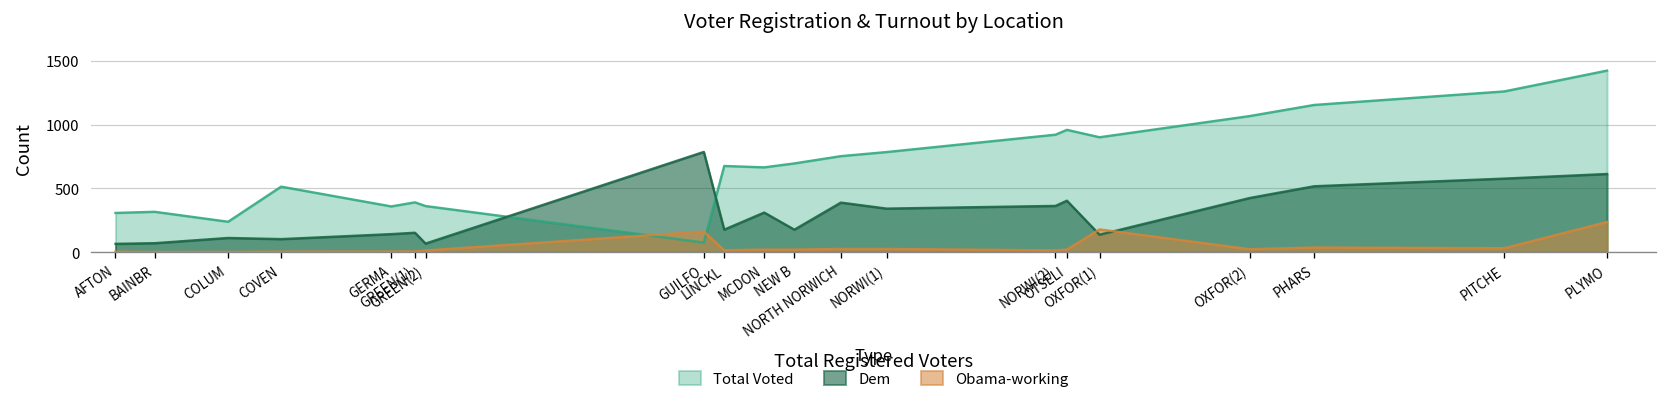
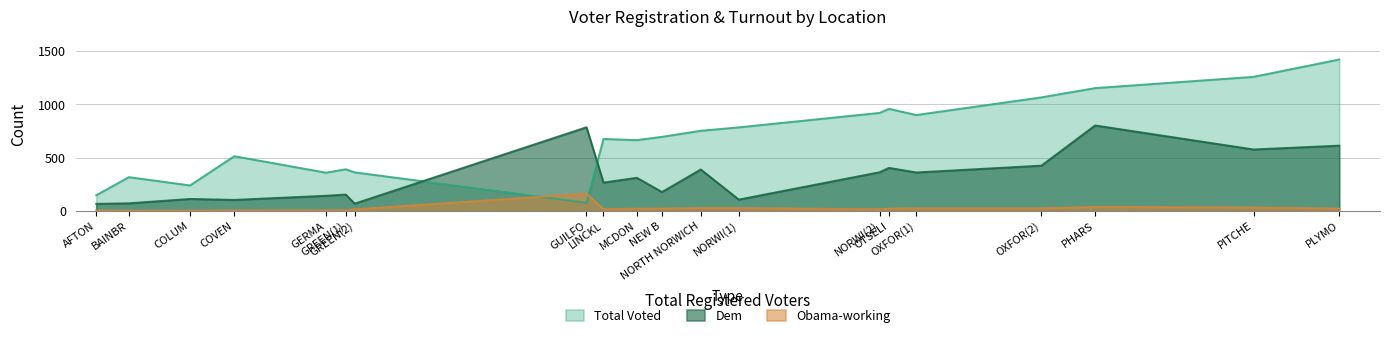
  {
    "Total Voted": {
-     "AFTON": 310,
+     "AFTON": 150,
      "BAINBR": 320,
      "COLUM": 240,
      "COVEN": 510,
      "GERMA": 360,
      "GREEN(1)": 390,
      "GREEN(2)": 360,
      "GUILFO": 80,
      "LINCKL": 680,
      "MCDON": 670,
      "NEW B": 700,
      "NORTH NORWICH": 750,
      "NORWI(1)": 790,
      "NORWI(2)": 920,
      "OTSELI": 960,
      "OXFOR(1)": 900,
      "OXFOR(2)": 1070,
      "PHARS": 1150,
      "PITCHE": 1260,
      "PLYMO": 1420
    },
    "Dem": {
      "AFTON": 70,
      "BAINBR": 70,
      "COLUM": 110,
      "COVEN": 100,
      "GERMA": 140,
      "GREEN(1)": 150,
      "GREEN(2)": 70,
      "GUILFO": 790,
-     "LINCKL": 180,
+     "LINCKL": 270,
      "MCDON": 310,
      "NEW B": 180,
      "NORTH NORWICH": 390,
-     "NORWI(1)": 340,
+     "NORWI(1)": 110,
      "NORWI(2)": 360,
      "OTSELI": 400,
-     "OXFOR(1)": 140,
+     "OXFOR(1)": 360,
      "OXFOR(2)": 430,
-     "PHARS": 520,
+     "PHARS": 800,
      "PITCHE": 580,
      "PLYMO": 610
    },
    "Obama-working": {
      "AFTON": 10,
      "BAINBR": 0,
      "COLUM": 0,
      "COVEN": 10,
      "GERMA": 10,
      "GREEN(1)": 10,
      "GREEN(2)": 10,
      "GUILFO": 160,
      "LINCKL": 20,
      "MCDON": 20,
      "NEW B": 20,
      "NORTH NORWICH": 30,
      "NORWI(1)": 30,
      "NORWI(2)": 20,
      "OTSELI": 20,
-     "OXFOR(1)": 180,
+     "OXFOR(1)": 20,
      "OXFOR(2)": 20,
      "PHARS": 40,
      "PITCHE": 30,
-     "PLYMO": 240
+     "PLYMO": 20
    }
  }
